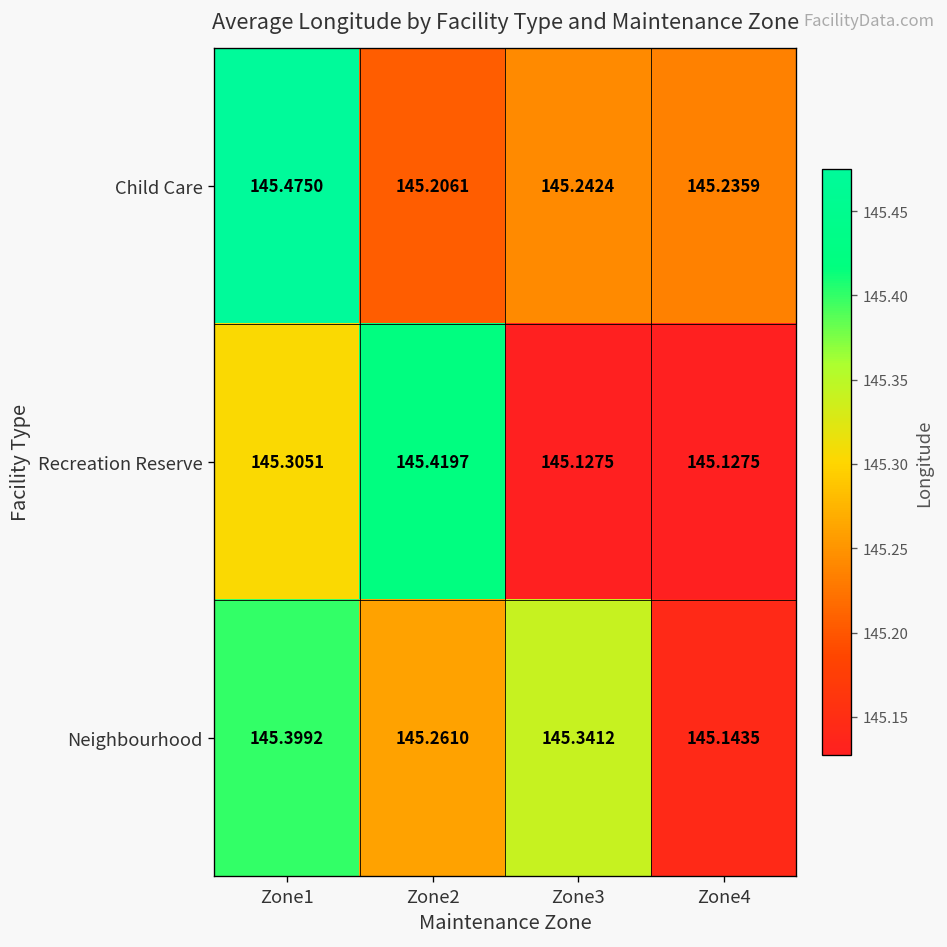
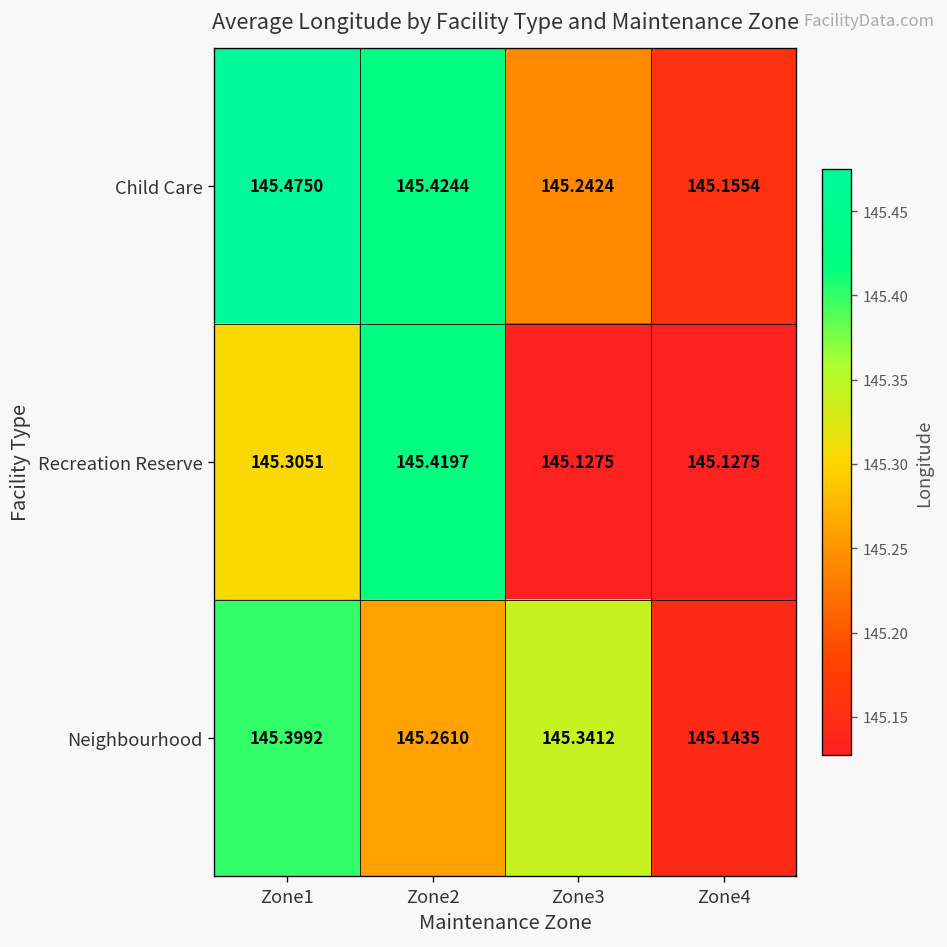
  {
    "Child Care": {
      "Zone1": 145.4750,
-     "Zone2": 145.2061,
+     "Zone2": 145.4244,
      "Zone3": 145.2424,
-     "Zone4": 145.2359
+     "Zone4": 145.1554
    },
    "Recreation Reserve": {
      "Zone1": 145.3051,
      "Zone2": 145.4197,
      "Zone3": 145.1275,
      "Zone4": 145.1275
    },
    "Neighbourhood": {
      "Zone1": 145.3992,
      "Zone2": 145.2610,
      "Zone3": 145.3412,
      "Zone4": 145.1435
    }
  }
